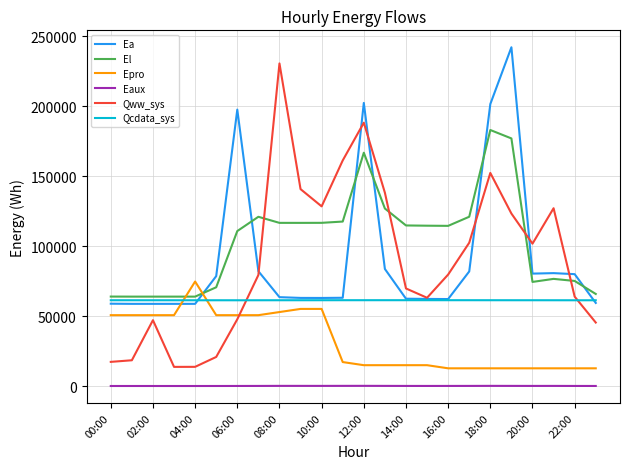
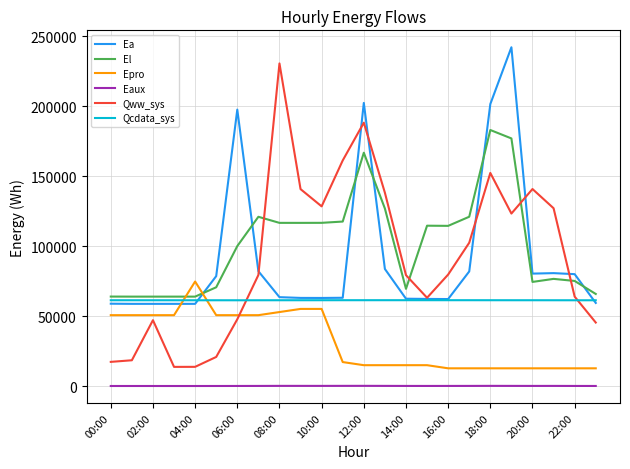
  {
    "El": {
      "00:00": 64000,
      "02:00": 64000,
      "04:00": 64000,
-     "06:00": 111000,
+     "06:00": 100000,
      "08:00": 117000,
      "10:00": 117000,
      "12:00": 167000,
-     "14:00": 115000,
+     "14:00": 69000,
      "16:00": 114000,
      "18:00": 183000,
      "20:00": 74000,
      "22:00": 75000
    },
    "Epro": {
      "00:00": 51000,
      "02:00": 51000,
      "04:00": 75000,
      "06:00": 51000,
      "08:00": 53000,
      "10:00": 55000,
      "12:00": 15000,
      "14:00": 15000,
      "16:00": 13000,
      "18:00": 13000,
      "20:00": 13000,
      "22:00": 13000
    },
    "Eaux": {
      "00:00": 0,
      "02:00": 0,
      "04:00": 0,
      "06:00": 0,
      "08:00": 0,
      "10:00": 0,
      "12:00": 0,
      "14:00": 0,
      "16:00": 0,
      "18:00": 0,
      "20:00": 0,
      "22:00": 0
    },
    "Qww_sys": {
      "00:00": 17000,
      "02:00": 47000,
      "04:00": 14000,
      "06:00": 48000,
      "08:00": 231000,
      "10:00": 128000,
      "12:00": 188000,
-     "14:00": 70000,
+     "14:00": 79000,
      "16:00": 80000,
      "18:00": 152000,
-     "20:00": 102000,
+     "20:00": 141000,
      "22:00": 64000
    }
  }
